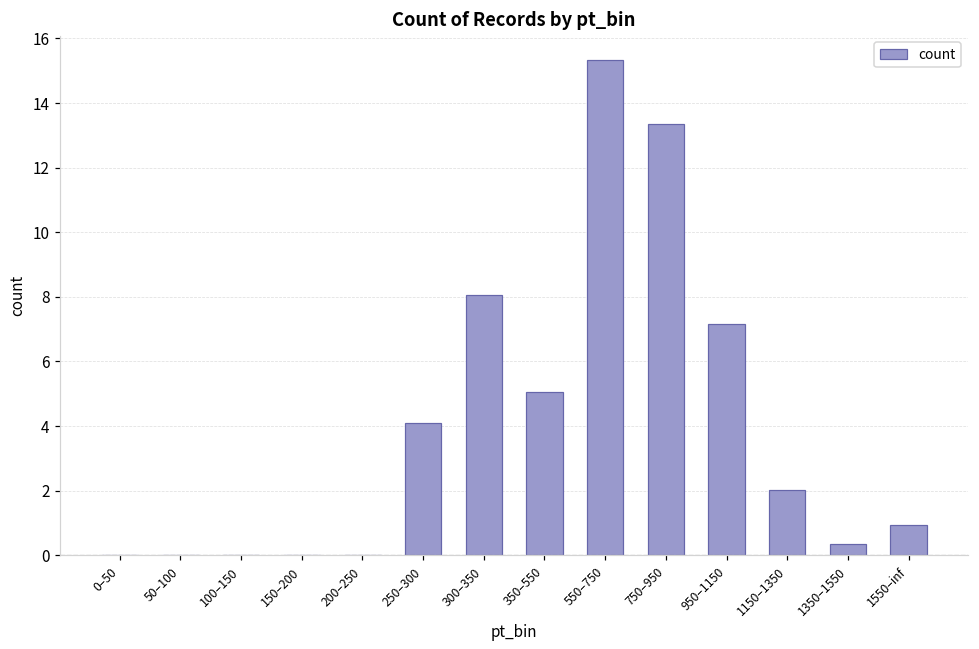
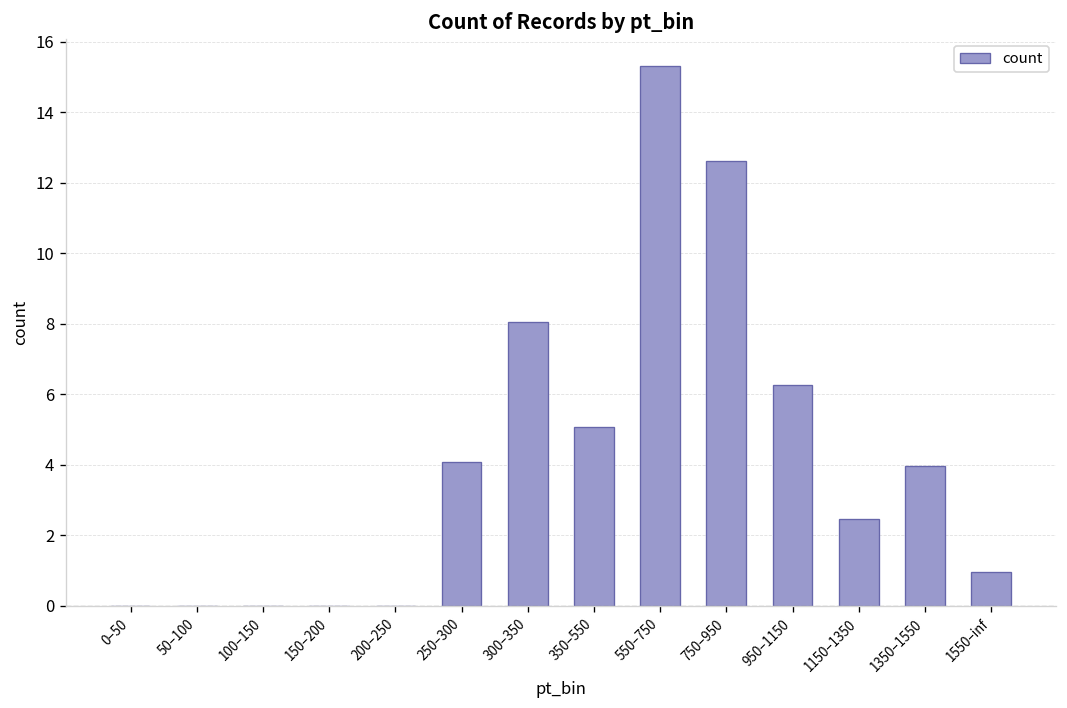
  {
    "0–50": 0.0,
    "50–100": 0.0,
    "100–150": 0.0,
    "150–200": 0.0,
    "200–250": 0.0,
    "250–300": 4.1,
    "300–350": 8.0,
    "350–550": 5.1,
    "550–750": 15.3,
-   "750–950": 13.3,
-   "950–1150": 7.2,
-   "1150–1350": 2.0,
-   "1350–1550": 0.4,
+   "750–950": 12.6,
+   "950–1150": 6.3,
+   "1150–1350": 2.5,
+   "1350–1550": 4.0,
    "1550–inf": 0.9
  }
